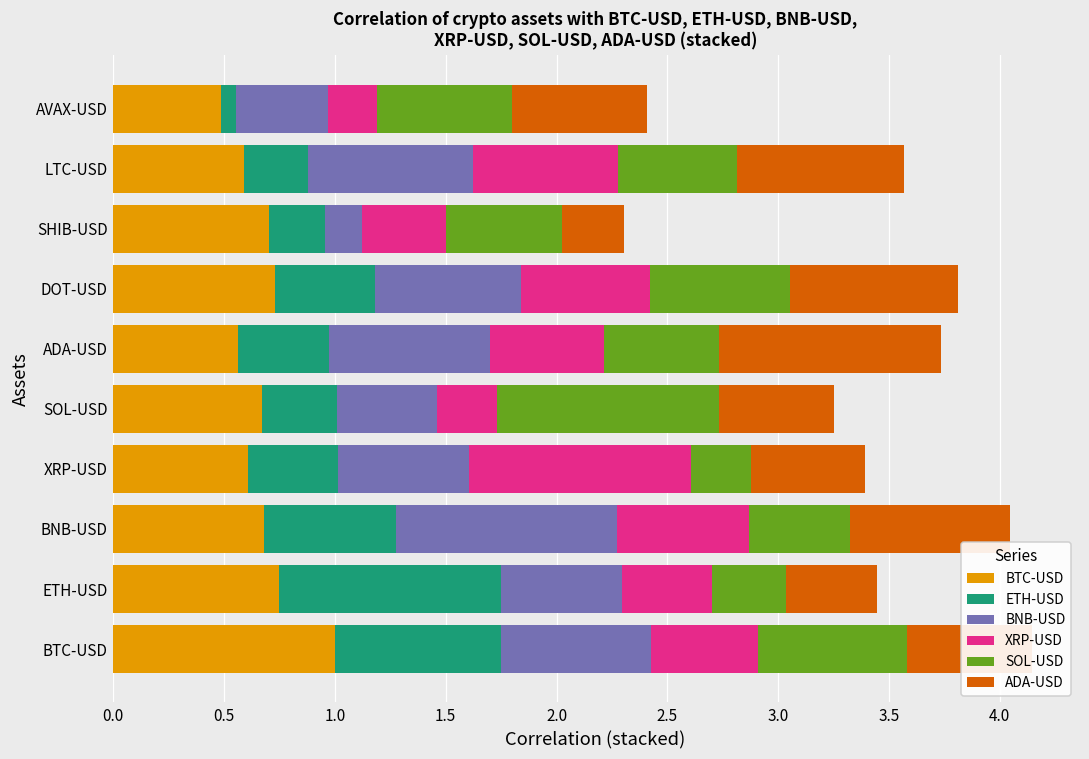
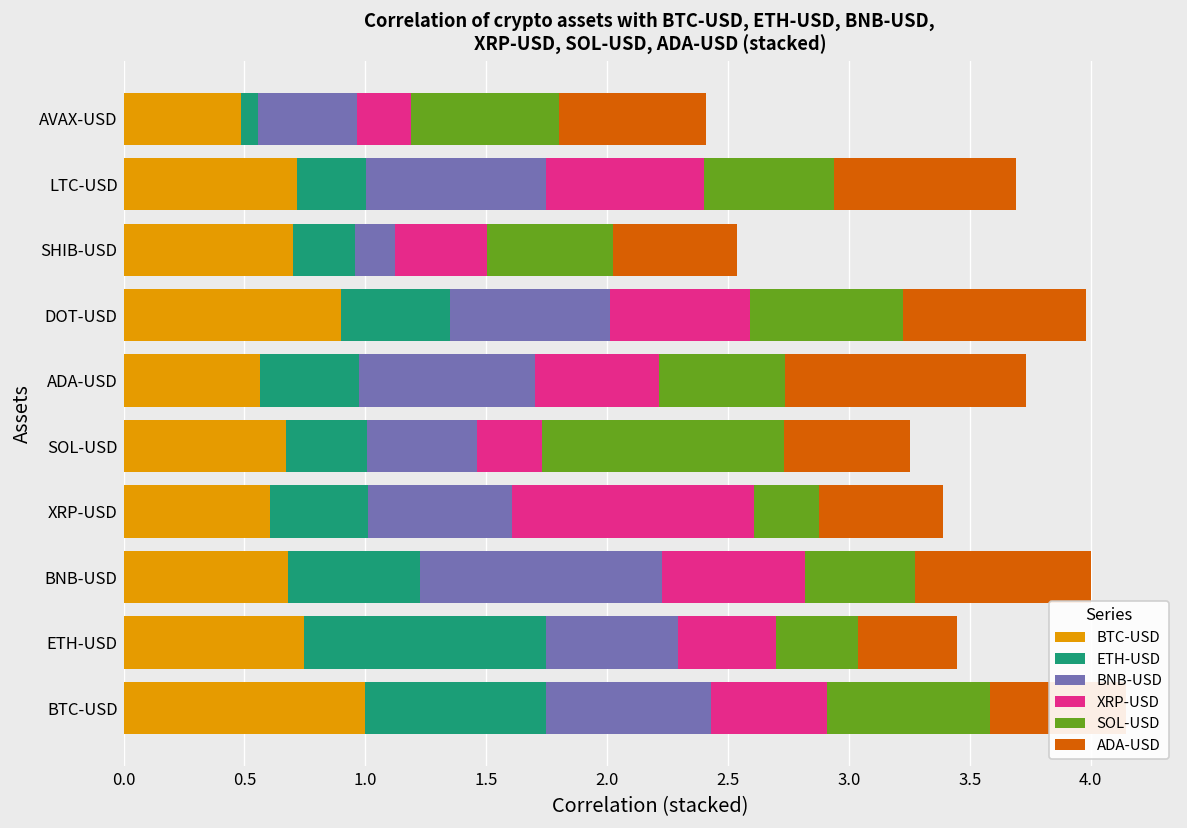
  {
    "BTC-USD": {
      "AVAX-USD": 0.49,
-     "LTC-USD": 0.59,
+     "LTC-USD": 0.72,
      "SHIB-USD": 0.70,
-     "DOT-USD": 0.73,
+     "DOT-USD": 0.90,
      "ADA-USD": 0.56,
      "SOL-USD": 0.67,
      "XRP-USD": 0.61,
      "BNB-USD": 0.68,
      "ETH-USD": 0.75,
      "BTC-USD": 1.00
    },
    "ETH-USD": {
      "AVAX-USD": 0.07,
      "LTC-USD": 0.29,
      "SHIB-USD": 0.25,
      "DOT-USD": 0.45,
      "ADA-USD": 0.41,
      "SOL-USD": 0.34,
      "XRP-USD": 0.41,
-     "BNB-USD": 0.59,
+     "BNB-USD": 0.55,
      "ETH-USD": 1.00,
      "BTC-USD": 0.75
    },
    "BNB-USD": {
      "AVAX-USD": 0.41,
      "LTC-USD": 0.74,
      "SHIB-USD": 0.16,
      "DOT-USD": 0.66,
      "ADA-USD": 0.73,
      "SOL-USD": 0.45,
      "XRP-USD": 0.59,
      "BNB-USD": 1.00,
      "ETH-USD": 0.55,
      "BTC-USD": 0.68
    },
    "XRP-USD": {
      "AVAX-USD": 0.22,
      "LTC-USD": 0.65,
      "SHIB-USD": 0.38,
      "DOT-USD": 0.58,
      "ADA-USD": 0.51,
      "SOL-USD": 0.27,
      "XRP-USD": 1.00,
      "BNB-USD": 0.59,
      "ETH-USD": 0.41,
      "BTC-USD": 0.48
    },
    "SOL-USD": {
      "AVAX-USD": 0.61,
      "LTC-USD": 0.54,
      "SHIB-USD": 0.52,
      "DOT-USD": 0.63,
      "ADA-USD": 0.52,
      "SOL-USD": 1.00,
      "XRP-USD": 0.27,
      "BNB-USD": 0.45,
      "ETH-USD": 0.34,
      "BTC-USD": 0.67
    },
    "ADA-USD": {
      "AVAX-USD": 0.61,
      "LTC-USD": 0.75,
-     "SHIB-USD": 0.28,
+     "SHIB-USD": 0.51,
      "DOT-USD": 0.76,
      "ADA-USD": 1.00,
      "SOL-USD": 0.52,
      "XRP-USD": 0.51,
      "BNB-USD": 0.73,
      "ETH-USD": 0.41
    }
  }
